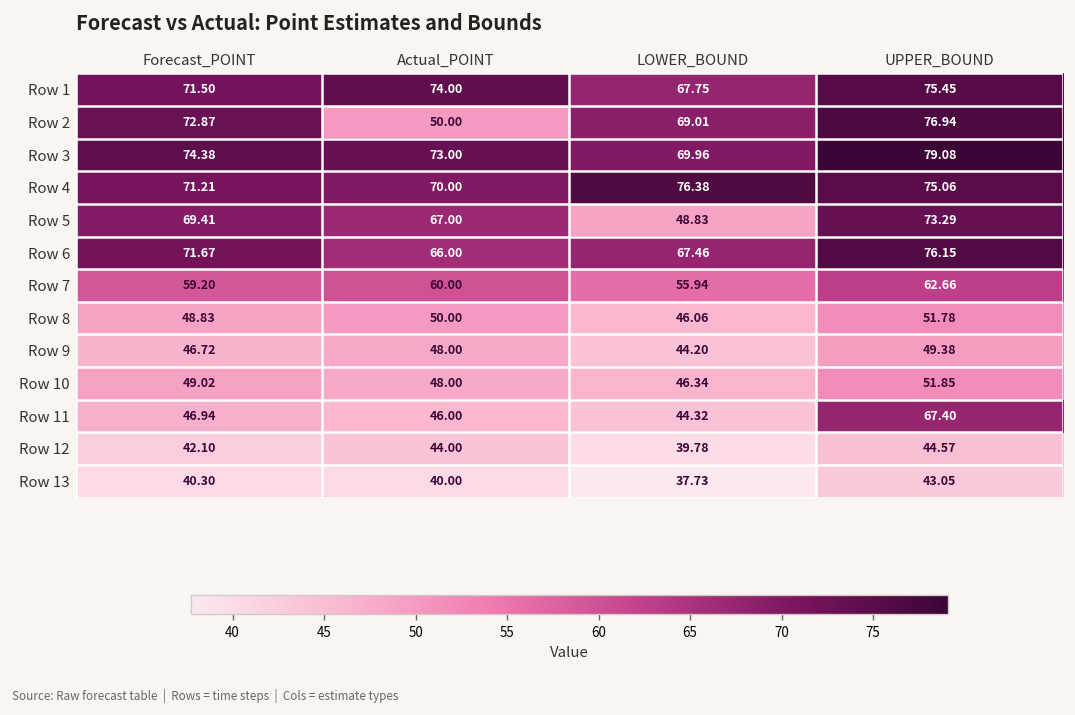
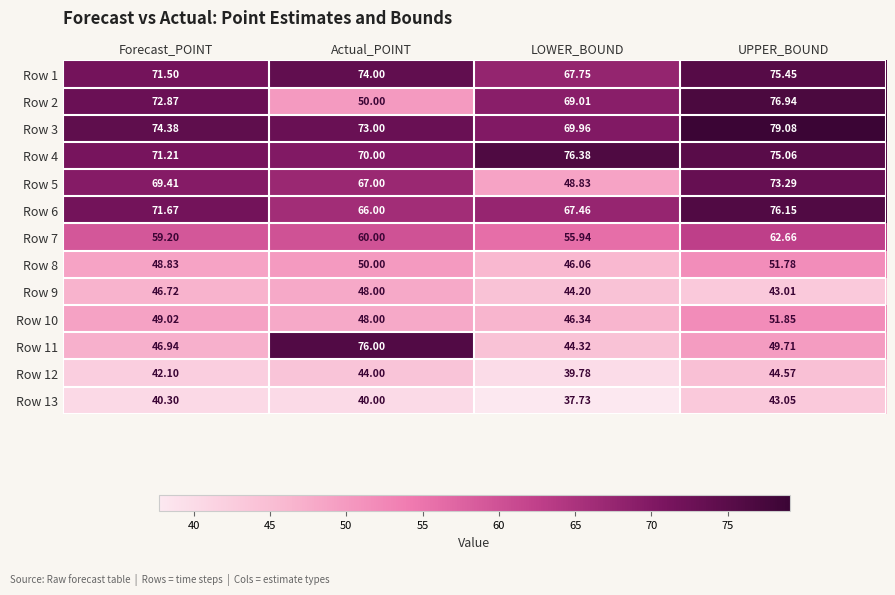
  {
    "Row 1": {
      "Forecast_POINT": 71.50,
      "Actual_POINT": 74.00,
      "LOWER_BOUND": 67.75,
      "UPPER_BOUND": 75.45
    },
    "Row 2": {
      "Forecast_POINT": 72.87,
      "Actual_POINT": 50.00,
      "LOWER_BOUND": 69.01,
      "UPPER_BOUND": 76.94
    },
    "Row 3": {
      "Forecast_POINT": 74.38,
      "Actual_POINT": 73.00,
      "LOWER_BOUND": 69.96,
      "UPPER_BOUND": 79.08
    },
    "Row 4": {
      "Forecast_POINT": 71.21,
      "Actual_POINT": 70.00,
      "LOWER_BOUND": 76.38,
      "UPPER_BOUND": 75.06
    },
    "Row 5": {
      "Forecast_POINT": 69.41,
      "Actual_POINT": 67.00,
      "LOWER_BOUND": 48.83,
      "UPPER_BOUND": 73.29
    },
    "Row 6": {
      "Forecast_POINT": 71.67,
      "Actual_POINT": 66.00,
      "LOWER_BOUND": 67.46,
      "UPPER_BOUND": 76.15
    },
    "Row 7": {
      "Forecast_POINT": 59.20,
      "Actual_POINT": 60.00,
      "LOWER_BOUND": 55.94,
      "UPPER_BOUND": 62.66
    },
    "Row 8": {
      "Forecast_POINT": 48.83,
      "Actual_POINT": 50.00,
      "LOWER_BOUND": 46.06,
      "UPPER_BOUND": 51.78
    },
    "Row 9": {
      "Forecast_POINT": 46.72,
      "Actual_POINT": 48.00,
      "LOWER_BOUND": 44.20,
-     "UPPER_BOUND": 49.38
+     "UPPER_BOUND": 43.01
    },
    "Row 10": {
      "Forecast_POINT": 49.02,
      "Actual_POINT": 48.00,
      "LOWER_BOUND": 46.34,
      "UPPER_BOUND": 51.85
    },
    "Row 11": {
      "Forecast_POINT": 46.94,
-     "Actual_POINT": 46.00,
+     "Actual_POINT": 76.00,
      "LOWER_BOUND": 44.32,
-     "UPPER_BOUND": 67.40
+     "UPPER_BOUND": 49.71
    },
    "Row 12": {
      "Forecast_POINT": 42.10,
      "Actual_POINT": 44.00,
      "LOWER_BOUND": 39.78,
      "UPPER_BOUND": 44.57
    },
    "Row 13": {
      "Forecast_POINT": 40.30,
      "Actual_POINT": 40.00,
      "LOWER_BOUND": 37.73,
      "UPPER_BOUND": 43.05
    }
  }
